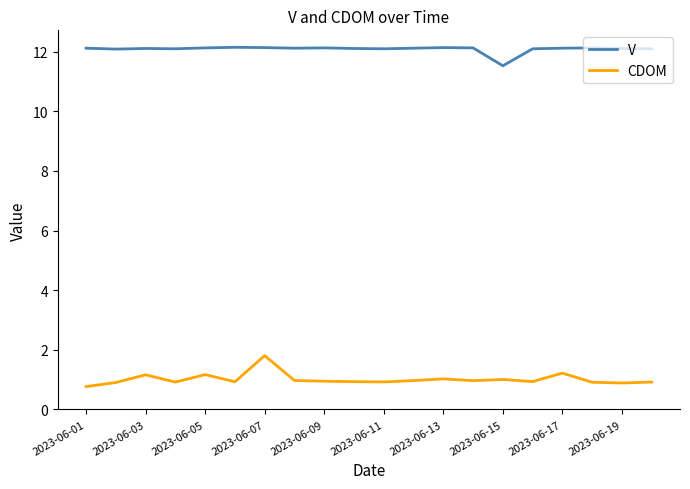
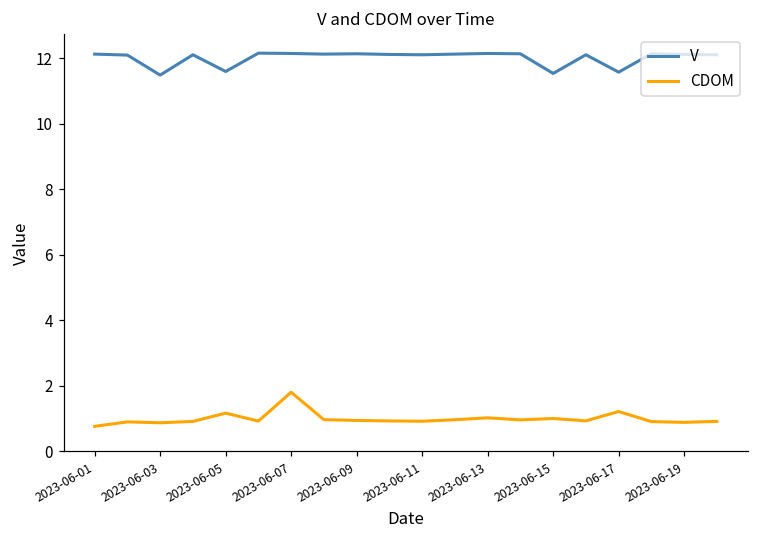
  {
    "V": {
      "2023-06-01": 12.1,
-     "2023-06-03": 12.1,
-     "2023-06-05": 12.1,
+     "2023-06-03": 11.5,
+     "2023-06-05": 11.6,
      "2023-06-07": 12.1,
      "2023-06-09": 12.1,
      "2023-06-11": 12.1,
      "2023-06-13": 12.1,
      "2023-06-15": 11.5,
-     "2023-06-17": 12.1
+     "2023-06-17": 11.6
    },
    "CDOM": {
      "2023-06-01": 0.8,
-     "2023-06-03": 1.2,
+     "2023-06-03": 0.9,
      "2023-06-05": 1.2,
      "2023-06-07": 1.8,
      "2023-06-09": 0.9,
      "2023-06-11": 0.9,
      "2023-06-13": 1.0,
      "2023-06-15": 1.0,
      "2023-06-17": 1.2,
      "2023-06-19": 0.9
    }
  }
